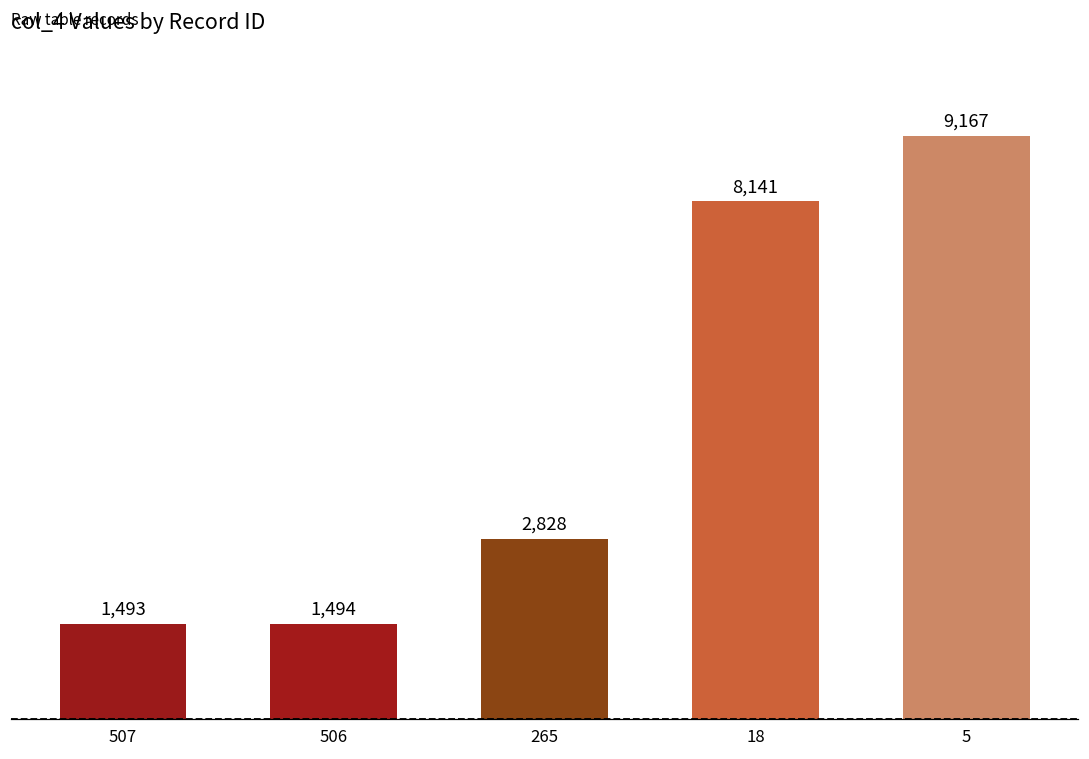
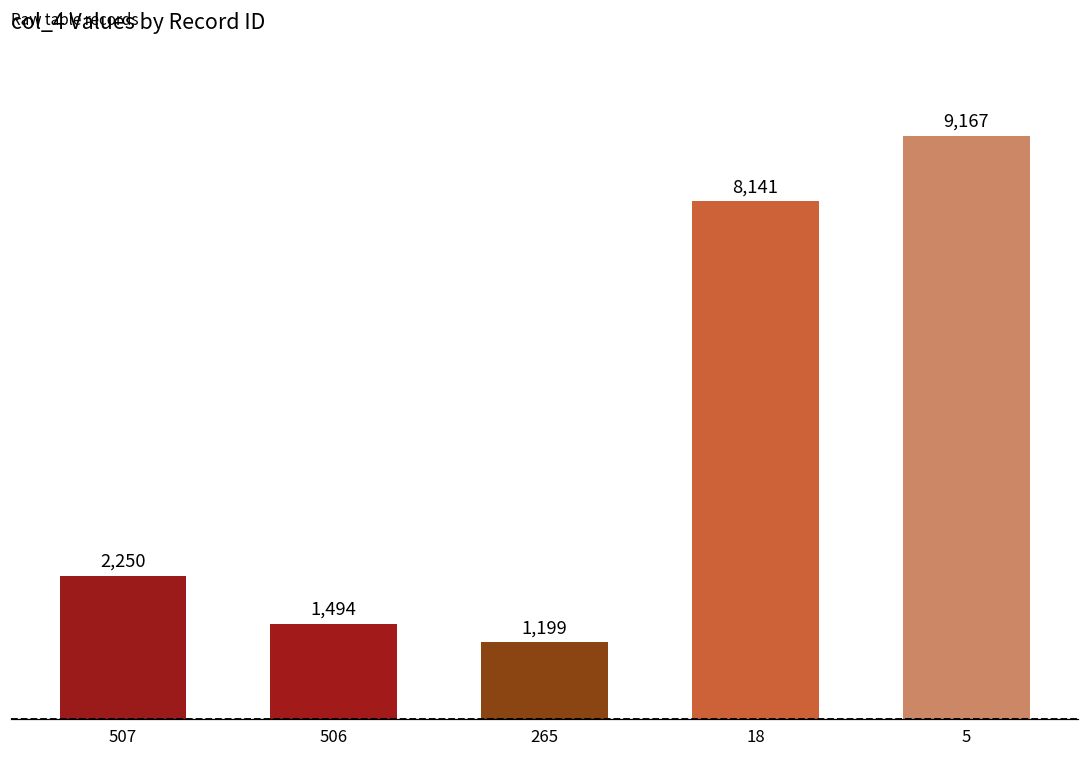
  {
-   "507": "1,493",
+   "507": "2,250",
    "506": "1,494",
-   "265": "2,828",
+   "265": "1,199",
    "18": "8,141",
    "5": "9,167"
  }
